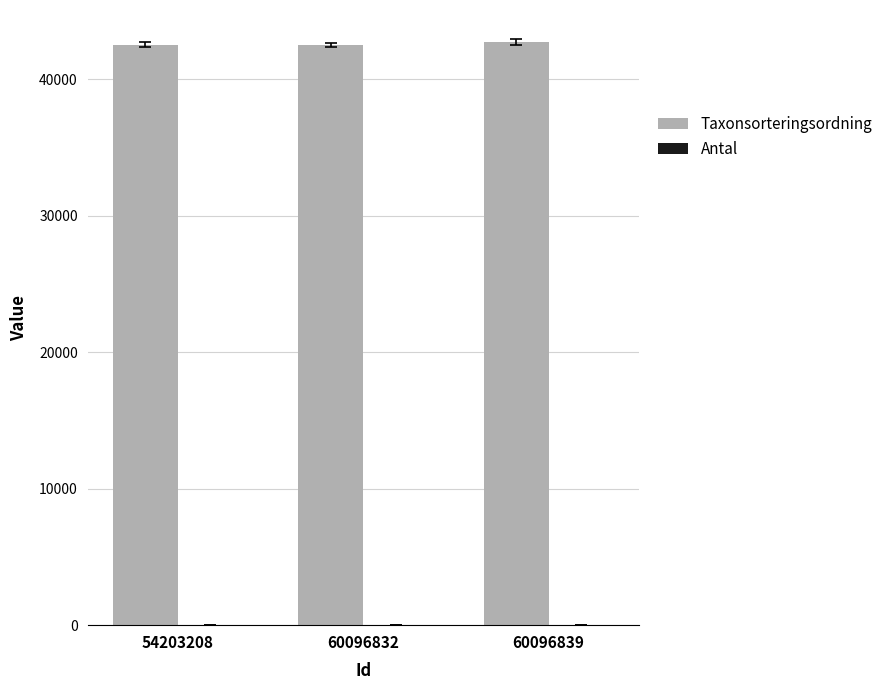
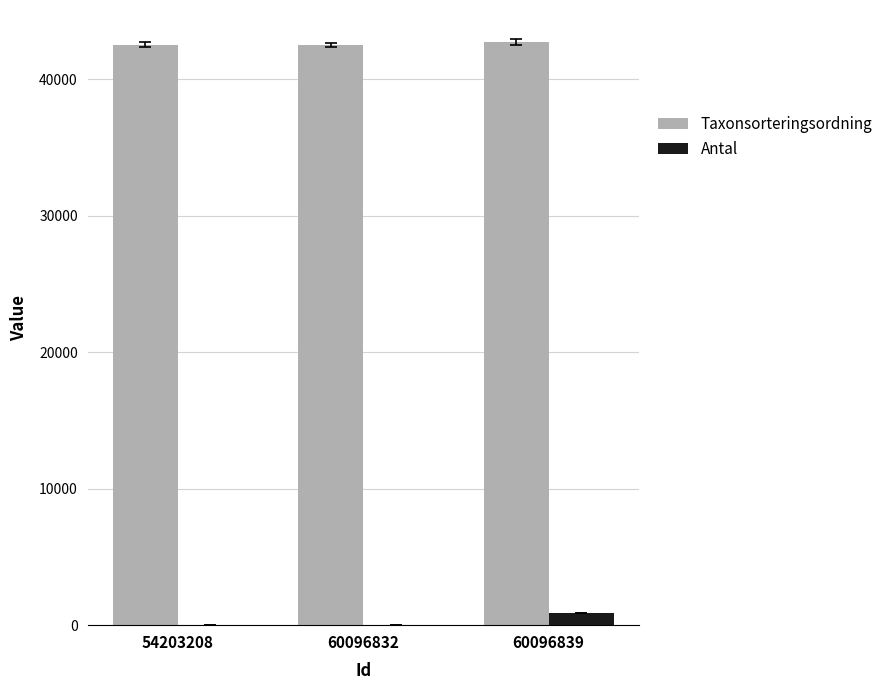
  {
    "Taxonsorteringsordning": {
      "54203208": 42500,
      "60096832": 42500,
      "60096839": 42700
    },
    "Antal": {
-     "60096839": 0
+     "60096839": 900
    }
  }
